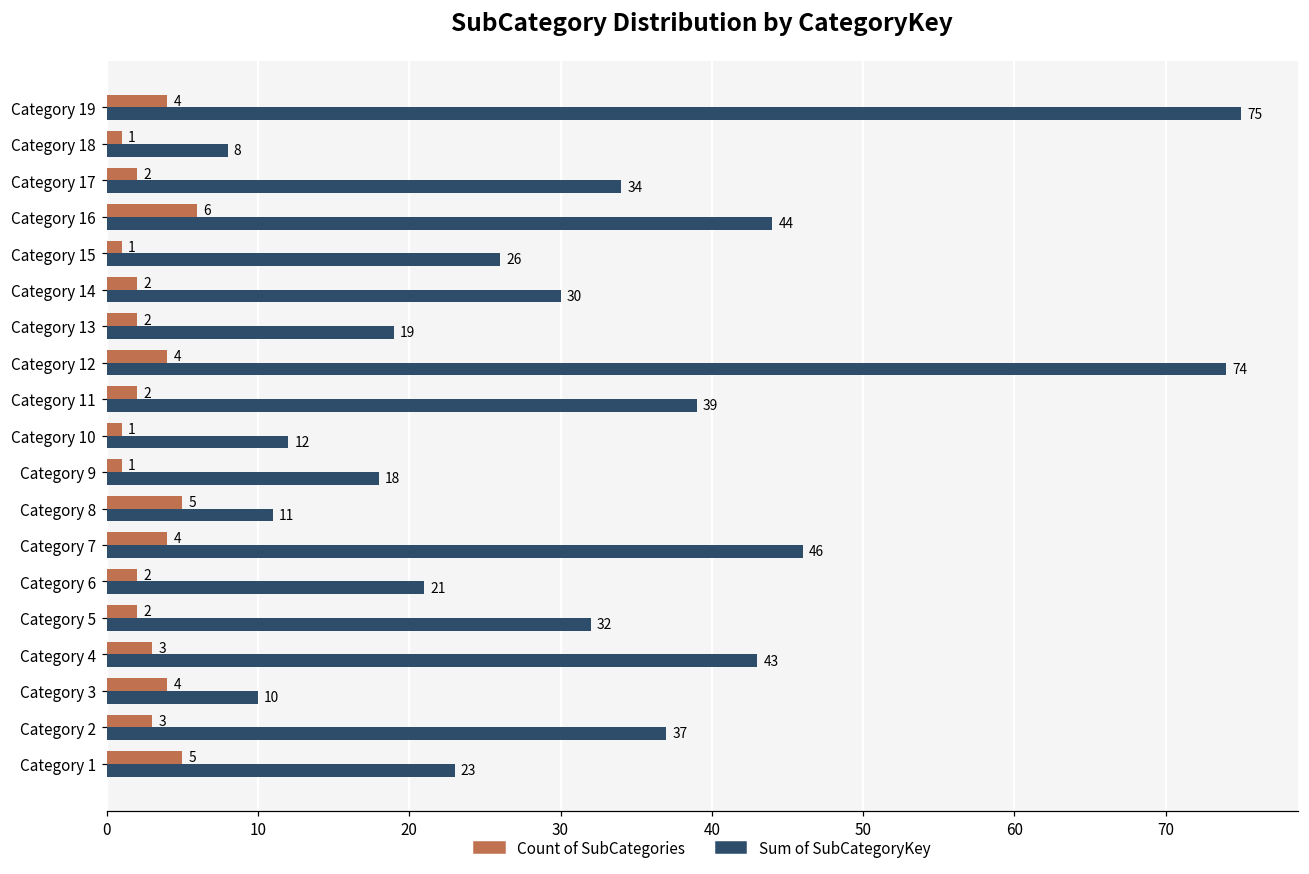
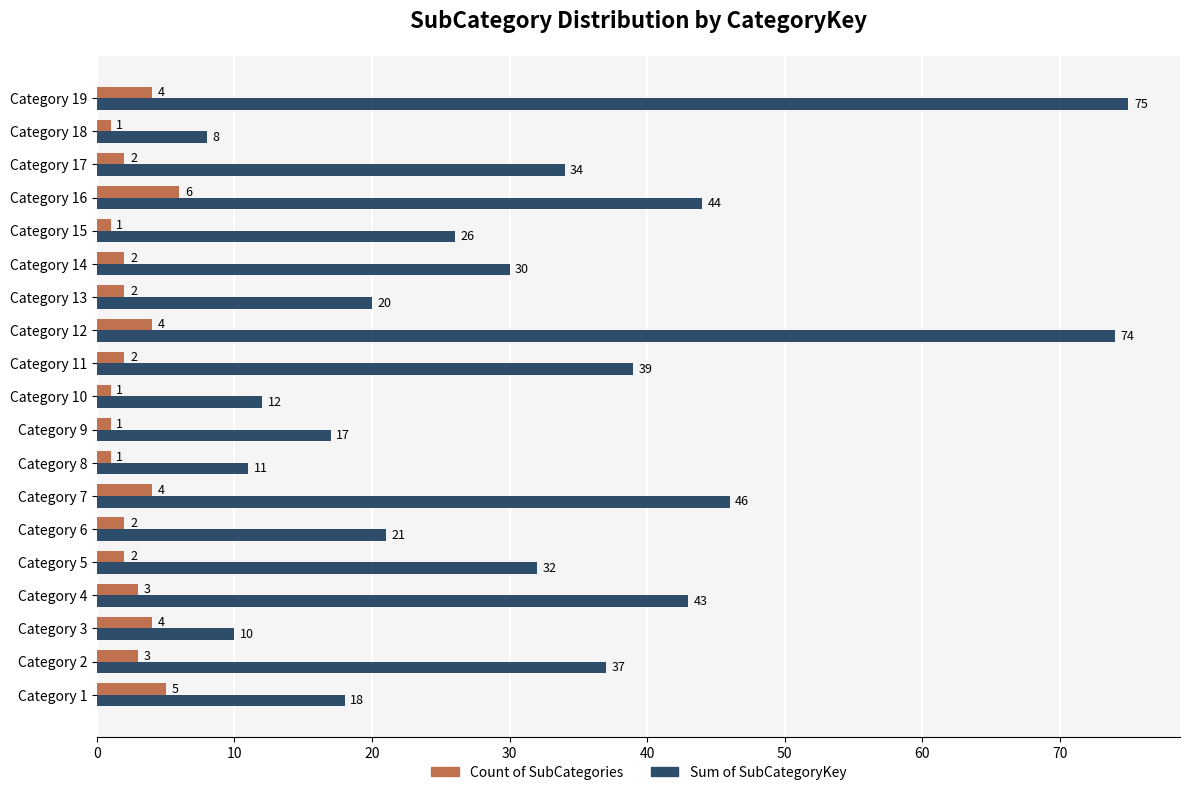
  {
    "Count of SubCategories": {
      "Category 19": 4,
      "Category 18": 1,
      "Category 17": 2,
      "Category 16": 6,
      "Category 15": 1,
      "Category 14": 2,
      "Category 13": 2,
      "Category 12": 4,
      "Category 11": 2,
      "Category 10": 1,
      "Category 9": 1,
-     "Category 8": 5,
+     "Category 8": 1,
      "Category 7": 4,
      "Category 6": 2,
      "Category 5": 2,
      "Category 4": 3,
      "Category 3": 4,
      "Category 2": 3,
      "Category 1": 5
    },
    "Sum of SubCategoryKey": {
      "Category 19": 75,
      "Category 18": 8,
      "Category 17": 34,
      "Category 16": 44,
      "Category 15": 26,
      "Category 14": 30,
-     "Category 13": 19,
+     "Category 13": 20,
      "Category 12": 74,
      "Category 11": 39,
      "Category 10": 12,
-     "Category 9": 18,
+     "Category 9": 17,
      "Category 8": 11,
      "Category 7": 46,
      "Category 6": 21,
      "Category 5": 32,
      "Category 4": 43,
      "Category 3": 10,
      "Category 2": 37,
-     "Category 1": 23
+     "Category 1": 18
    }
  }
